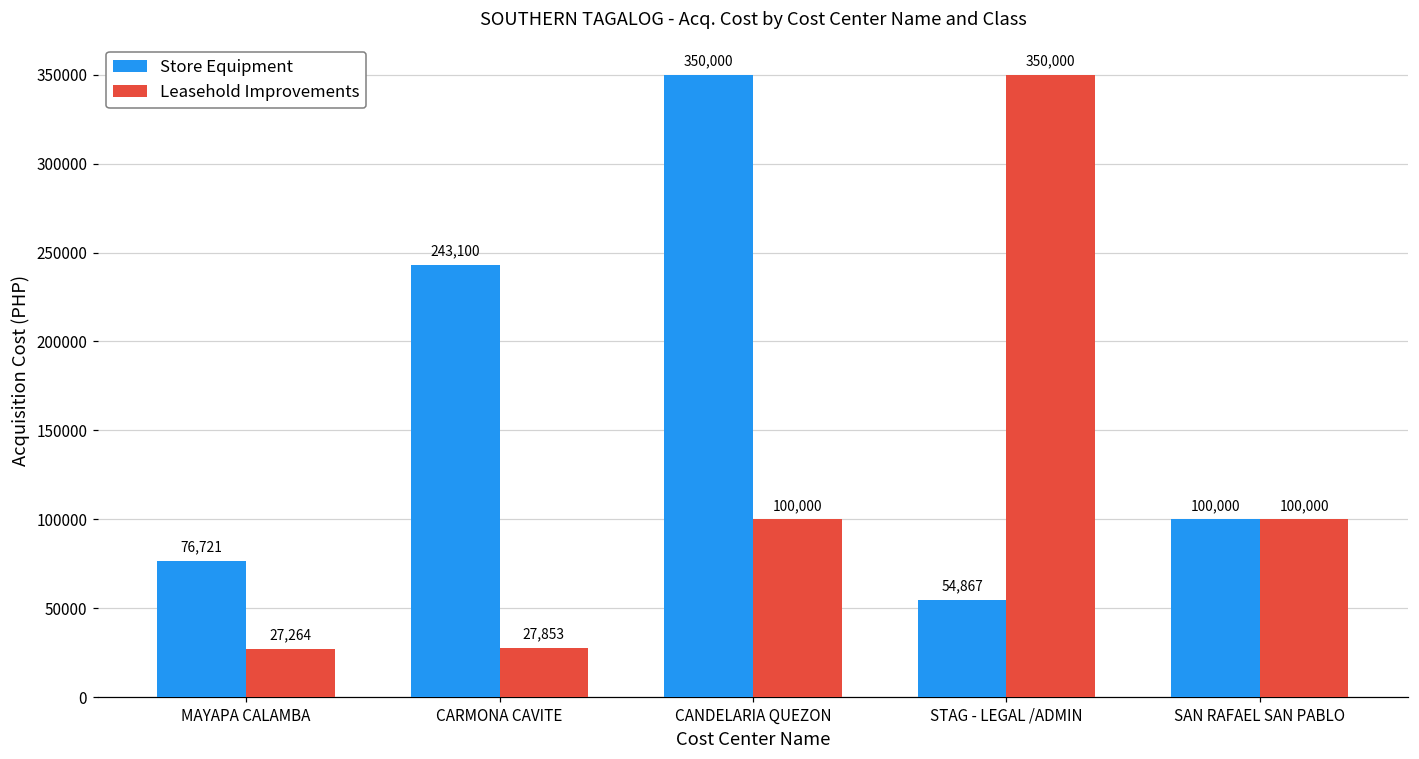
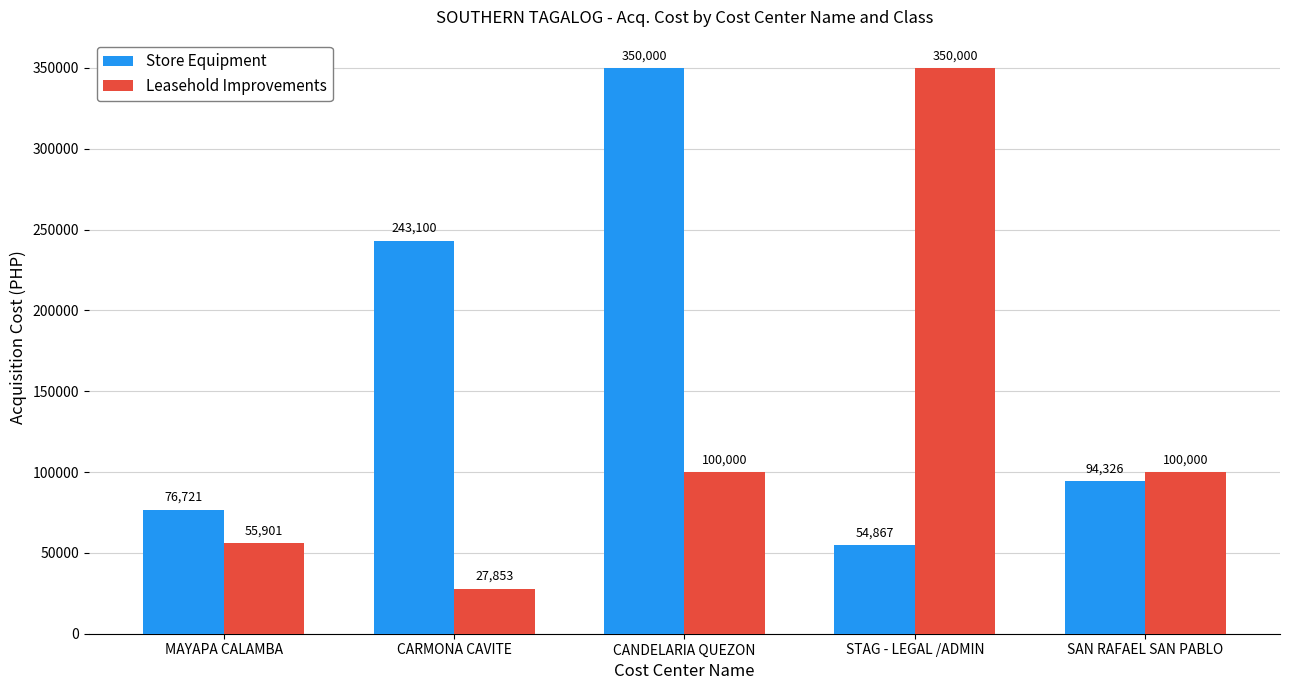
  {
    "Store Equipment": {
      "MAYAPA CALAMBA": "76,721",
      "CARMONA CAVITE": "243,100",
      "CANDELARIA QUEZON": "350,000",
      "STAG - LEGAL /ADMIN": "54,867",
-     "SAN RAFAEL SAN PABLO": "100,000"
+     "SAN RAFAEL SAN PABLO": "94,326"
    },
    "Leasehold Improvements": {
-     "MAYAPA CALAMBA": "27,264",
+     "MAYAPA CALAMBA": "55,901",
      "CARMONA CAVITE": "27,853",
      "CANDELARIA QUEZON": "100,000",
      "STAG - LEGAL /ADMIN": "350,000",
      "SAN RAFAEL SAN PABLO": "100,000"
    }
  }
